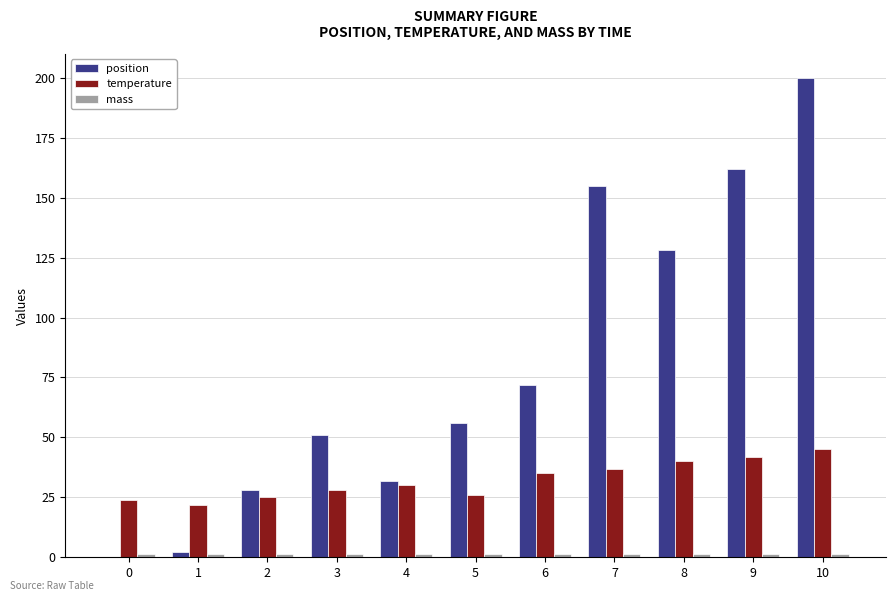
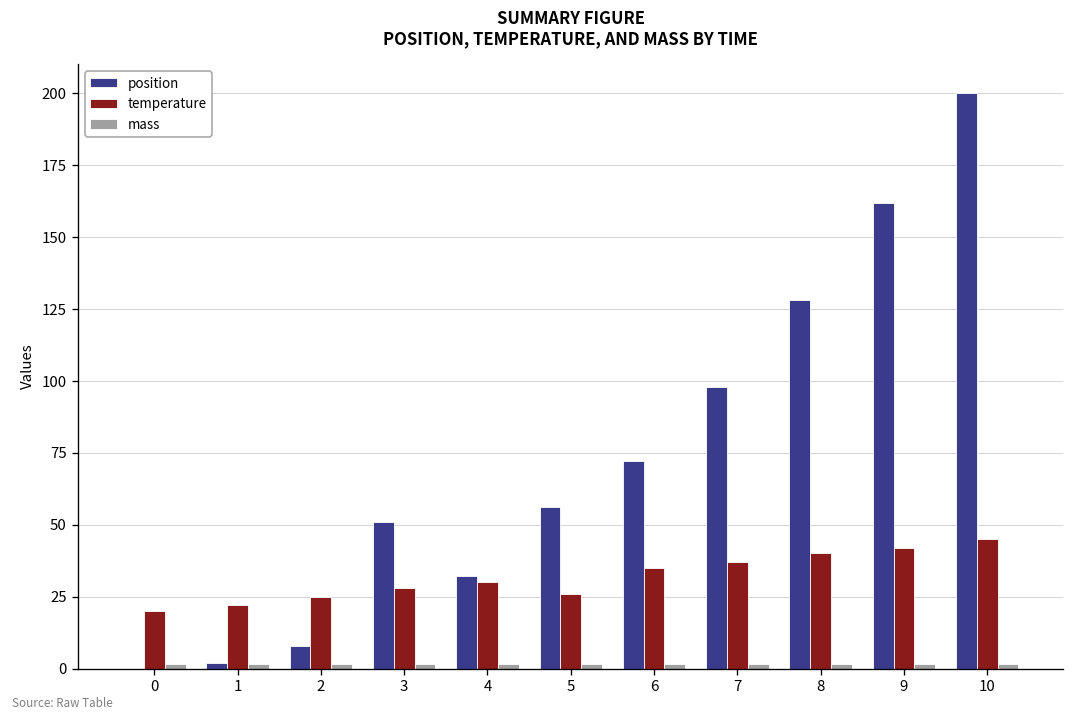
  {
    "position": {
      "0": 0,
      "1": 2,
-     "2": 28,
+     "2": 8,
      "3": 51,
      "4": 32,
      "5": 56,
      "6": 72,
-     "7": 155,
+     "7": 98,
      "8": 128,
      "9": 162,
      "10": 200
    },
    "temperature": {
-     "0": 24,
+     "0": 20,
      "1": 22,
      "2": 25,
      "3": 28,
      "4": 30,
      "5": 26,
      "6": 35,
      "7": 37,
      "8": 40,
      "9": 42,
      "10": 45
    },
    "mass": {
      "0": 2,
      "1": 2,
      "2": 2,
      "3": 2,
      "4": 2,
      "5": 2,
      "6": 2,
      "7": 2,
      "8": 2,
      "9": 2,
      "10": 2
    }
  }
